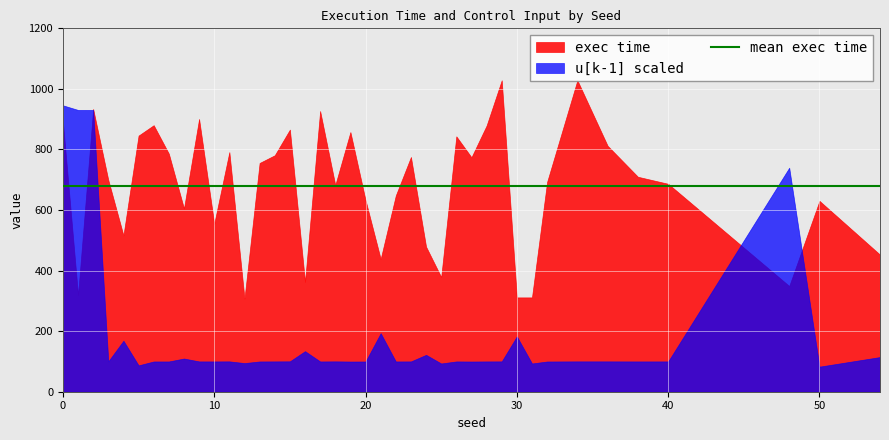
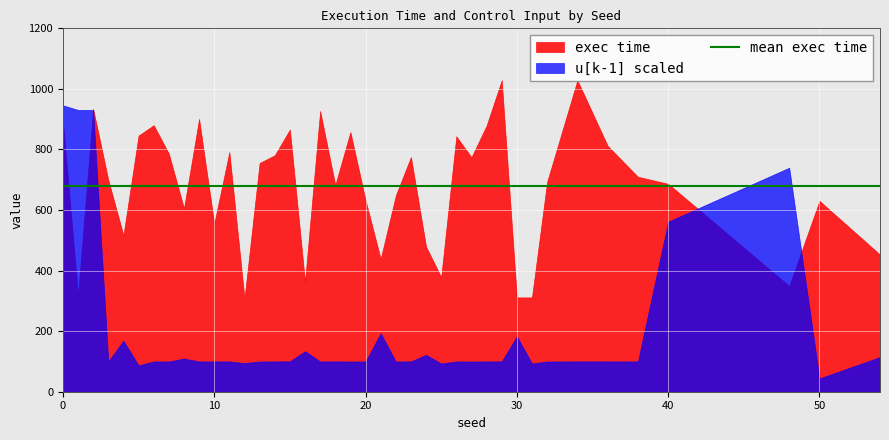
  {
    "exec time": {
      "0": 890,
      "10": 550,
      "20": 630,
      "30": 310,
      "40": 690,
      "50": 630
    },
    "u[k-1] scaled": {
      "0": 950,
      "10": 100,
      "20": 100,
      "30": 180,
-     "40": 100,
-     "50": 80
+     "40": 560,
+     "50": 40
    }
  }
